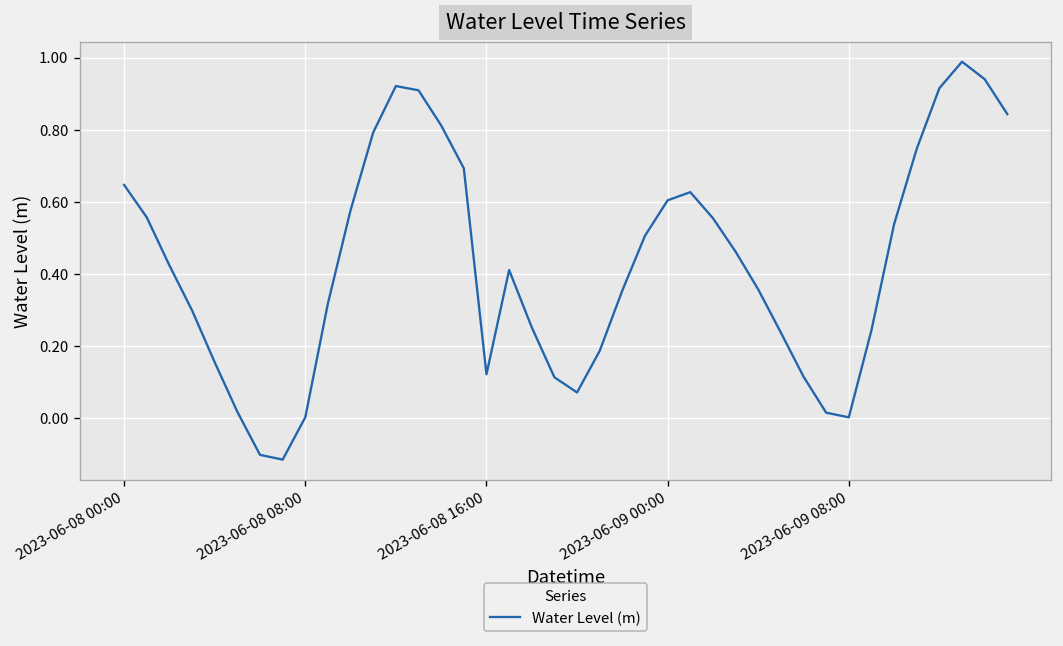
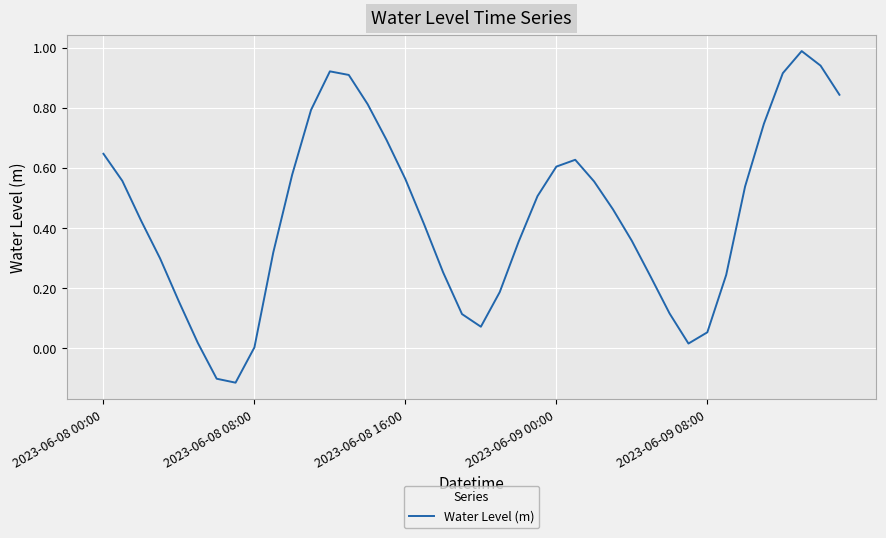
  {
    "2023-06-08 00:00": 0.65,
    "2023-06-08 08:00": 0.00,
-   "2023-06-08 16:00": 0.12,
+   "2023-06-08 16:00": 0.56,
    "2023-06-09 00:00": 0.60,
-   "2023-06-09 08:00": 0.00
+   "2023-06-09 08:00": 0.05
  }
